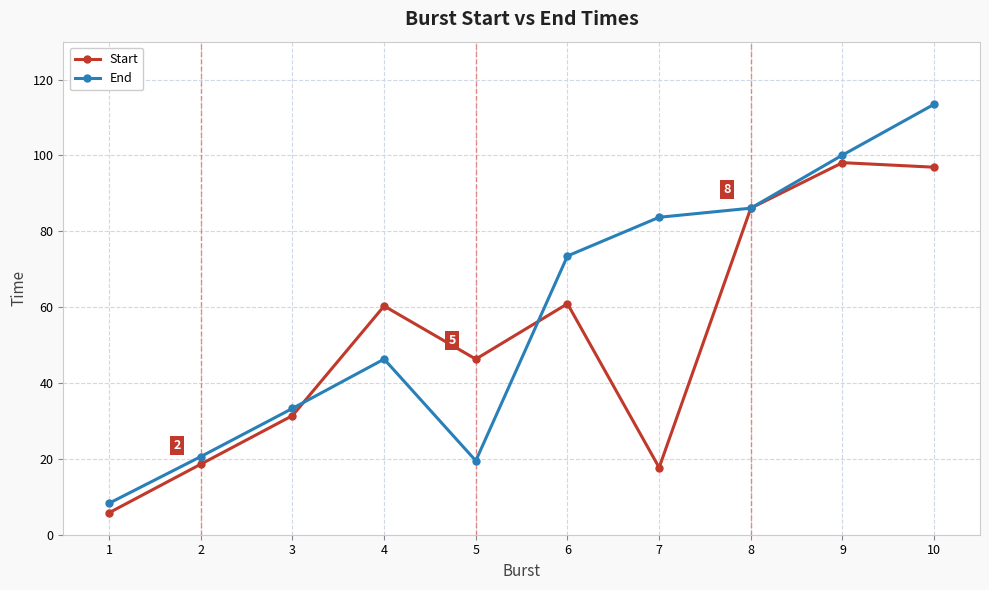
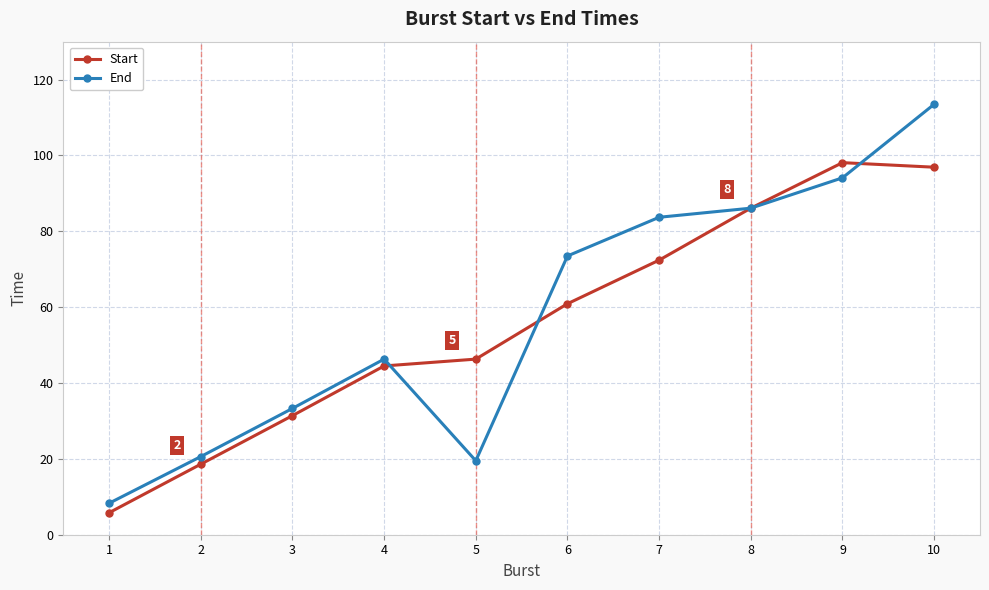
  {
    "Start": {
      "1": 6,
      "2": 19,
      "3": 31,
-     "4": 60,
+     "4": 45,
      "6": 61,
-     "7": 18,
+     "7": 72,
      "9": 98,
      "10": 97
    },
    "End": {
      "1": 8,
      "3": 33,
      "4": 46,
      "5": 20,
      "6": 74,
      "7": 84,
-     "9": 100,
+     "9": 94,
      "10": 114
    }
  }
